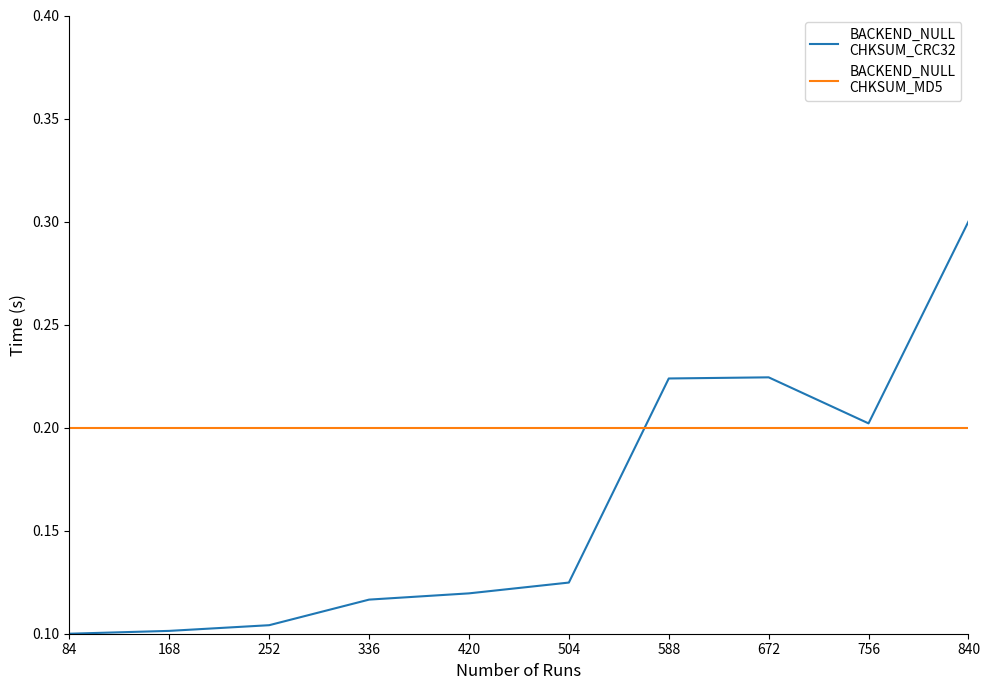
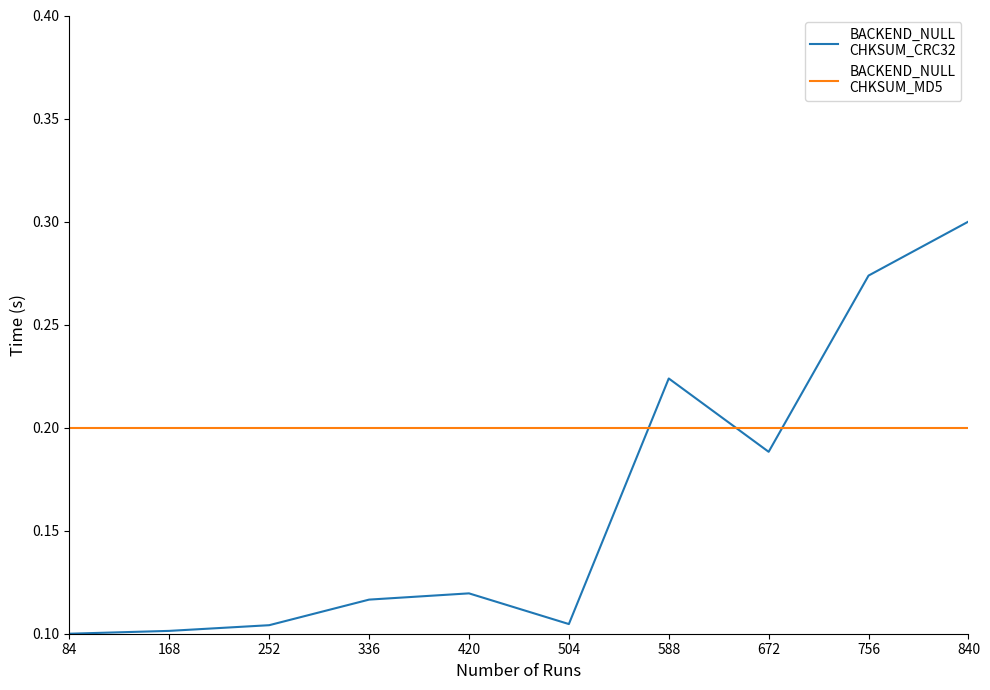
  {
    "BACKEND_NULL CHKSUM_CRC32": {
      "84": 0.100,
      "168": 0.101,
      "252": 0.104,
      "336": 0.117,
      "420": 0.120,
-     "504": 0.125,
+     "504": 0.105,
      "588": 0.224,
-     "672": 0.224,
-     "756": 0.202,
+     "672": 0.188,
+     "756": 0.274,
      "840": 0.300
    },
    "BACKEND_NULL CHKSUM_MD5": {
      "84": 0.200,
      "168": 0.200,
      "252": 0.200,
      "336": 0.200,
      "420": 0.200,
      "504": 0.200,
      "588": 0.200,
      "672": 0.200,
      "756": 0.200,
      "840": 0.200
    }
  }
